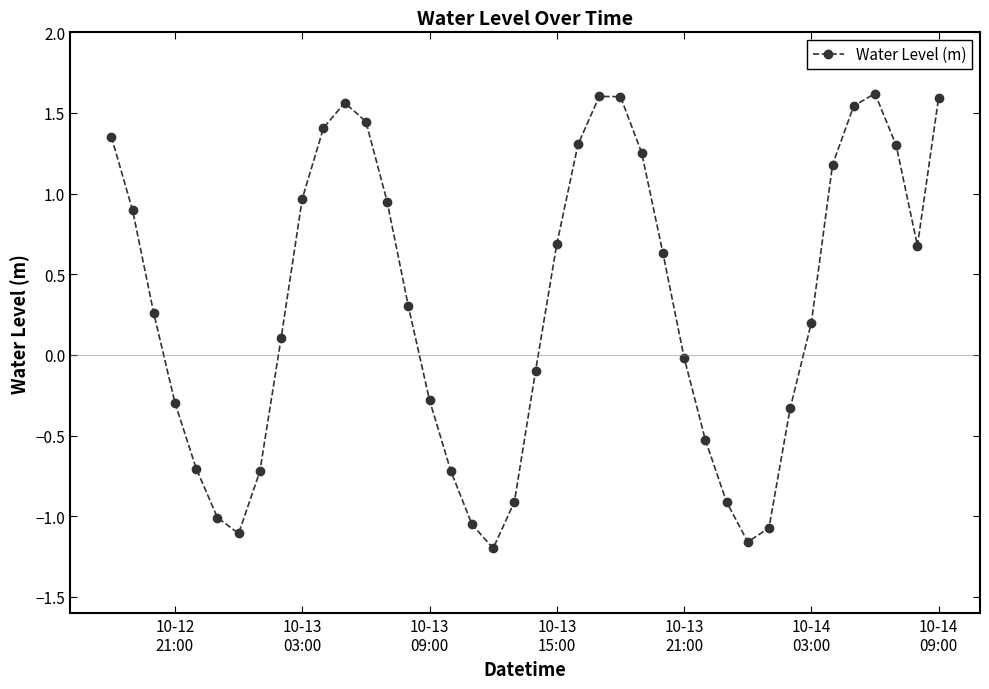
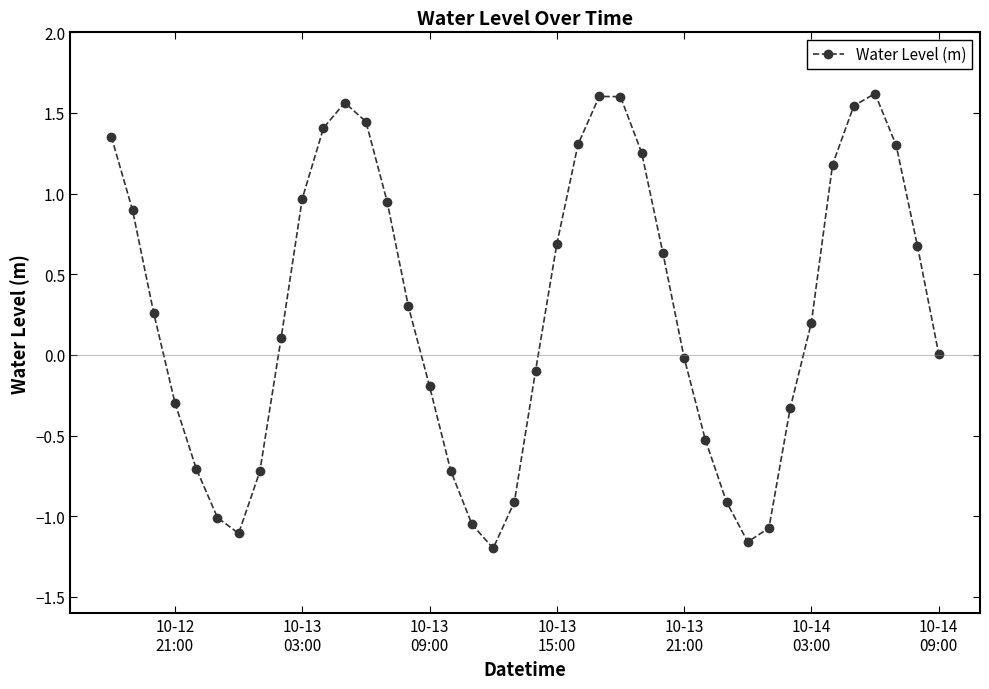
  {
    "10-12 21:00": -0.30,
    "10-13 03:00": 0.97,
-   "10-13 09:00": -0.28,
+   "10-13 09:00": -0.19,
    "10-13 15:00": 0.69,
    "10-13 21:00": -0.02,
    "10-14 03:00": 0.20,
-   "10-14 09:00": 1.60
+   "10-14 09:00": 0.01
  }
